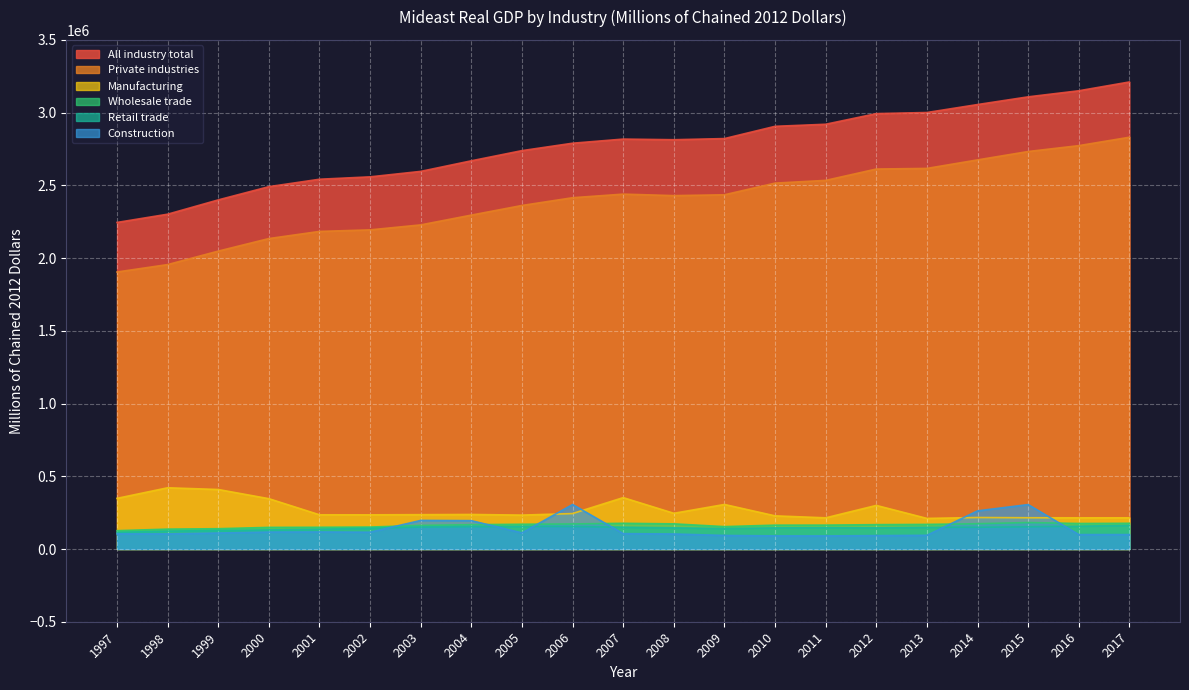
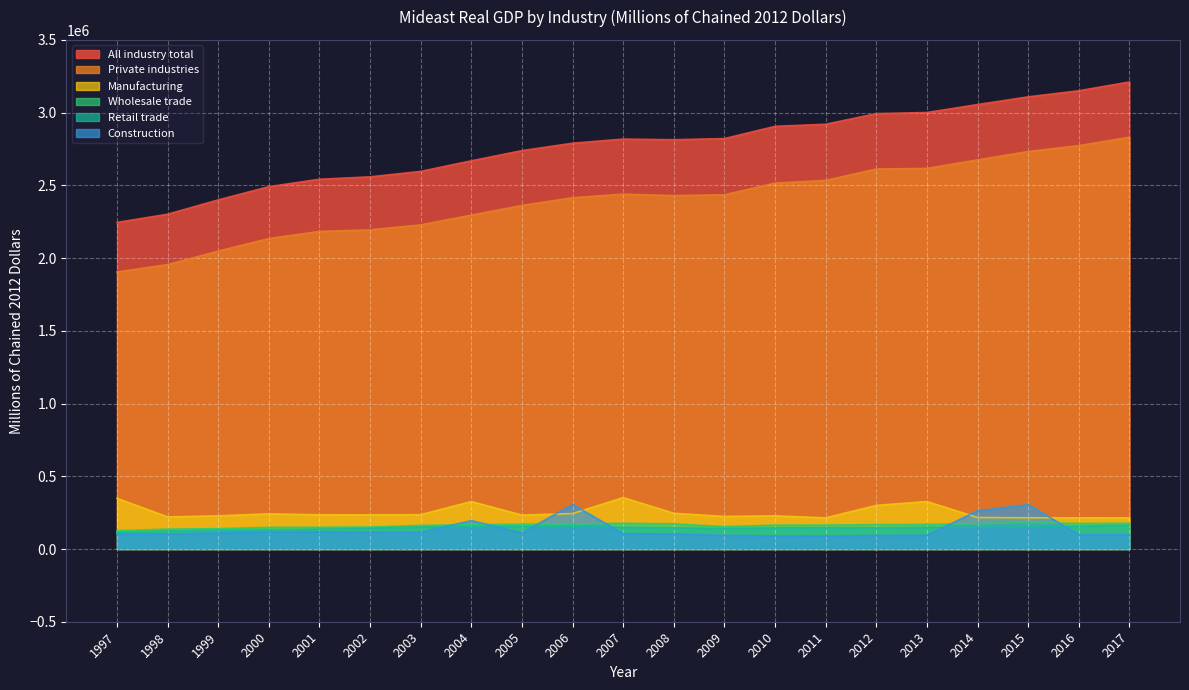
  {
    "Manufacturing": {
      "1997": 350000,
-     "1998": 420000,
-     "1999": 410000,
-     "2000": 350000,
+     "1998": 220000,
+     "1999": 230000,
+     "2000": 240000,
      "2001": 240000,
      "2002": 230000,
      "2003": 240000,
-     "2004": 240000,
+     "2004": 330000,
      "2005": 230000,
      "2006": 240000,
      "2007": 350000,
      "2008": 250000,
-     "2009": 310000,
+     "2009": 220000,
      "2010": 230000,
      "2011": 210000,
      "2012": 300000,
-     "2013": 210000,
+     "2013": 330000,
      "2014": 220000,
      "2015": 210000,
      "2016": 210000,
      "2017": 210000
    },
    "Construction": {
      "1998": 100000,
      "2001": 120000,
      "2002": 120000,
-     "2003": 200000,
+     "2003": 120000,
      "2004": 190000,
      "2005": 110000,
      "2006": 310000,
      "2007": 110000,
      "2008": 100000,
      "2009": 90000,
      "2010": 90000,
      "2011": 90000,
      "2012": 90000,
      "2013": 90000,
      "2014": 260000,
      "2015": 310000,
      "2016": 100000,
      "2017": 100000
    }
  }
